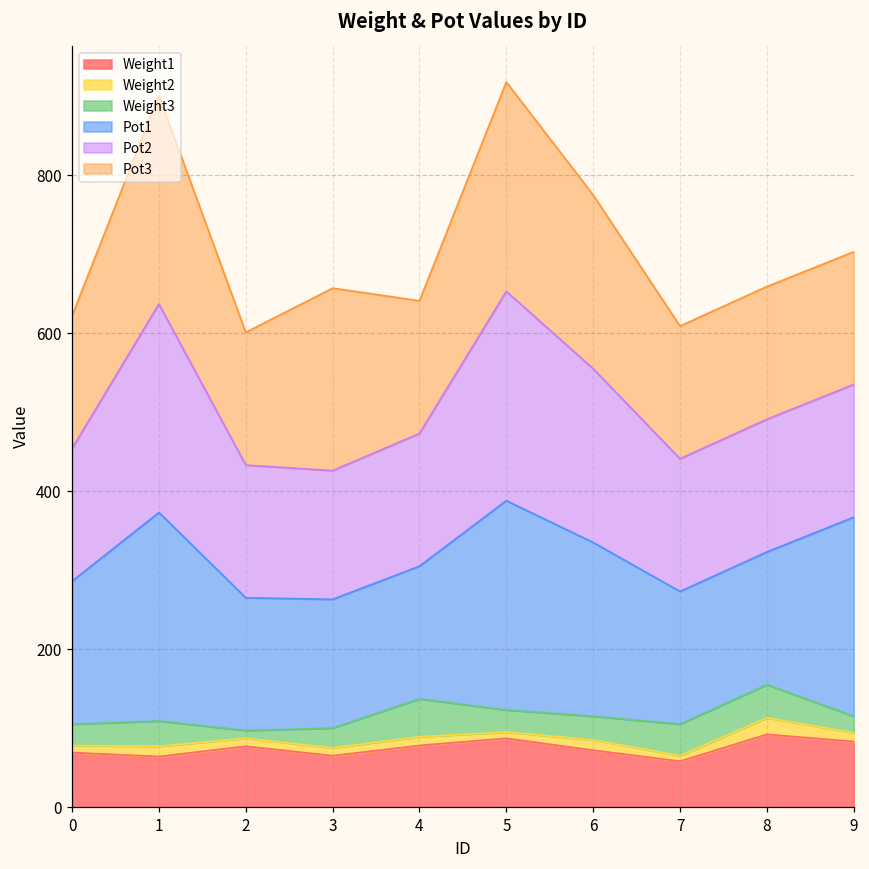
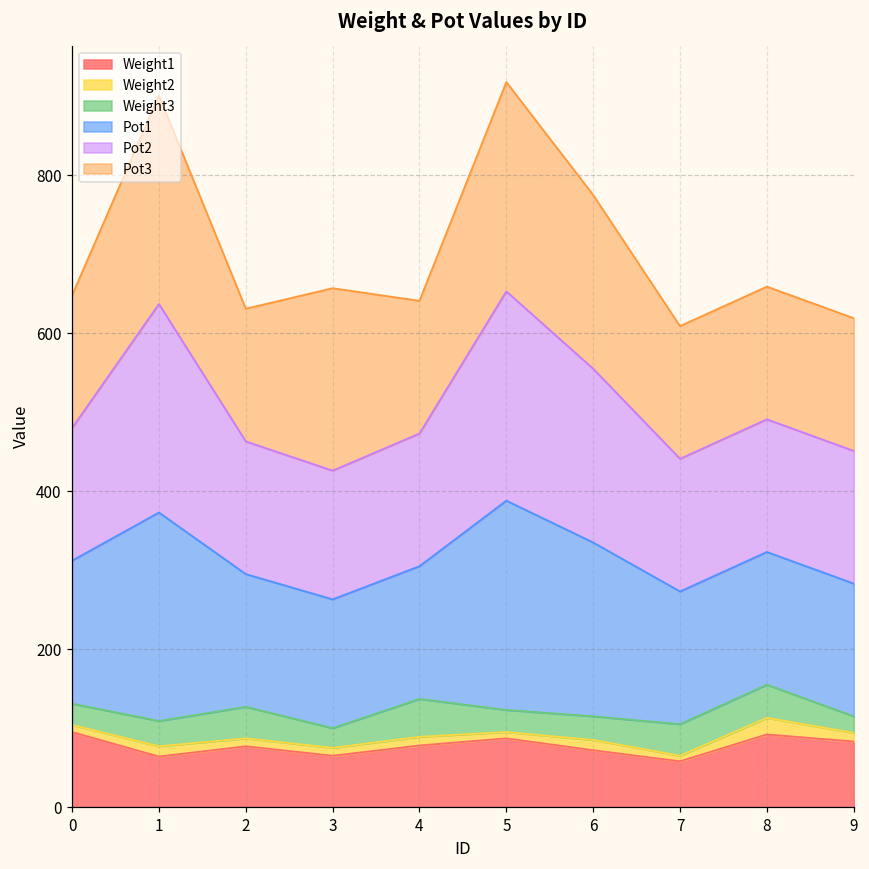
  {
    "Weight1": {
-     "0": 70,
+     "0": 100,
      "1": 60,
      "2": 80,
      "3": 70,
      "4": 80,
      "5": 90,
      "6": 70,
      "7": 60,
      "8": 90,
      "9": 80
    },
    "Weight2": {
      "0": 10,
      "1": 10,
      "2": 10,
      "3": 10,
      "4": 10,
      "5": 10,
      "6": 10,
      "7": 10,
      "8": 20,
      "9": 10
    },
    "Weight3": {
      "0": 30,
      "1": 30,
-     "2": 10,
+     "2": 40,
      "3": 30,
      "4": 50,
      "5": 30,
      "6": 30,
      "7": 40,
      "8": 40,
      "9": 20
    },
    "Pot1": {
      "0": 180,
      "1": 260,
      "2": 170,
      "3": 160,
      "4": 170,
      "5": 270,
      "6": 220,
      "7": 170,
      "8": 170,
-     "9": 250
+     "9": 170
    },
    "Pot2": {
      "0": 170,
      "1": 260,
      "2": 170,
      "3": 160,
      "4": 170,
      "5": 270,
      "6": 220,
      "7": 170,
      "8": 170,
      "9": 170
    },
    "Pot3": {
      "0": 170,
      "2": 170,
      "3": 230,
      "4": 170,
      "5": 270,
      "6": 220,
      "7": 170,
      "8": 170,
      "9": 170
    }
  }
